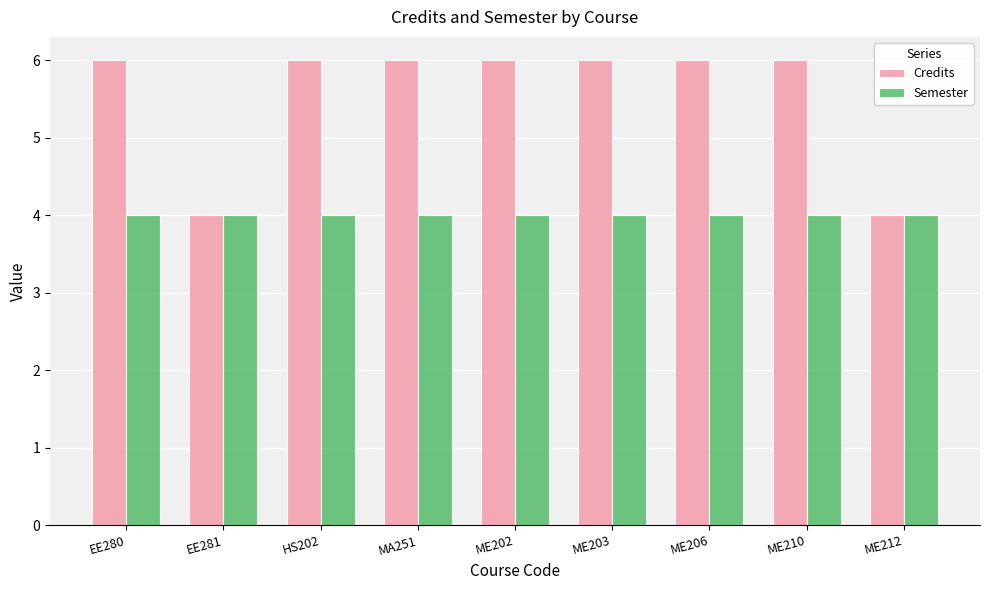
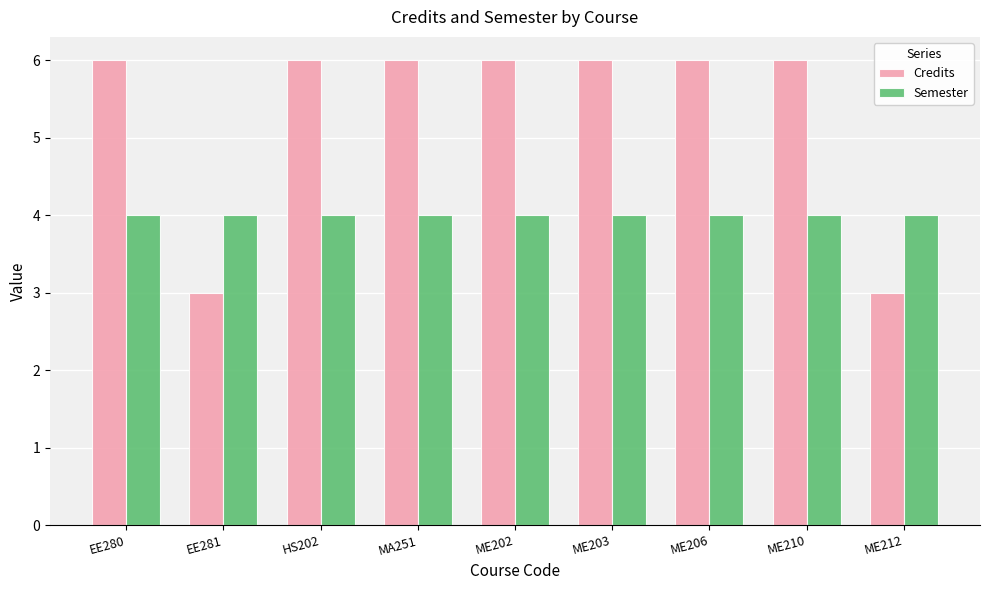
  {
    "Credits": {
      "EE280": 6,
-     "EE281": 4,
+     "EE281": 3,
      "HS202": 6,
      "MA251": 6,
      "ME202": 6,
      "ME203": 6,
      "ME206": 6,
      "ME210": 6,
-     "ME212": 4
+     "ME212": 3
    },
    "Semester": {
      "EE280": 4,
      "EE281": 4,
      "HS202": 4,
      "MA251": 4,
      "ME202": 4,
      "ME203": 4,
      "ME206": 4,
      "ME210": 4,
      "ME212": 4
    }
  }
